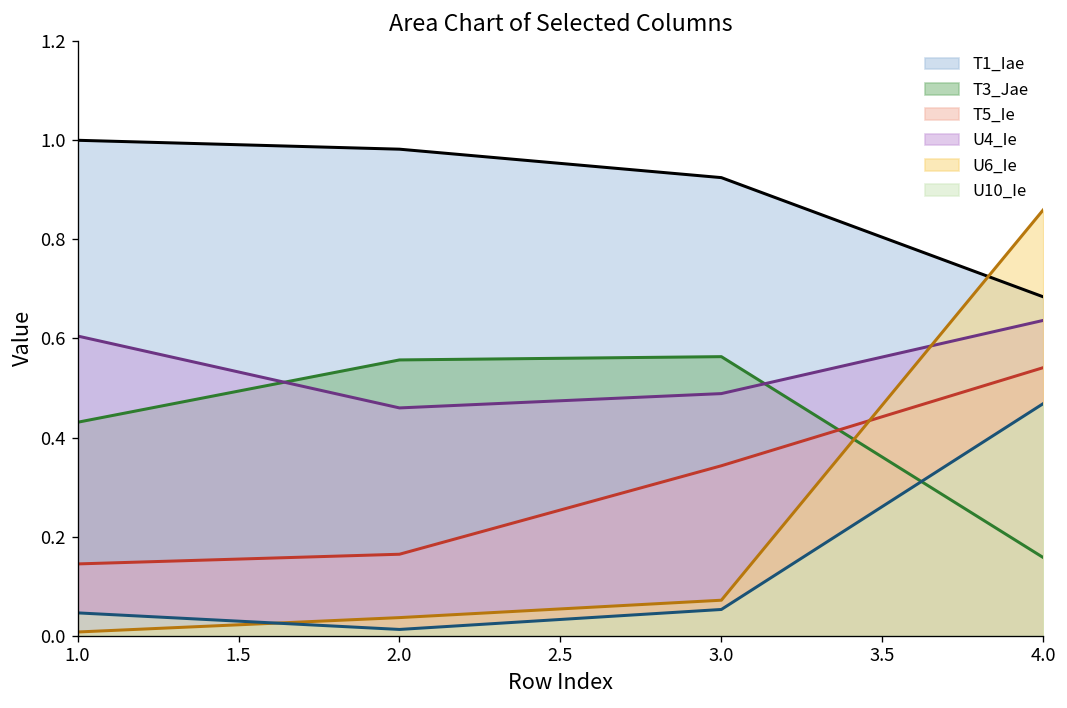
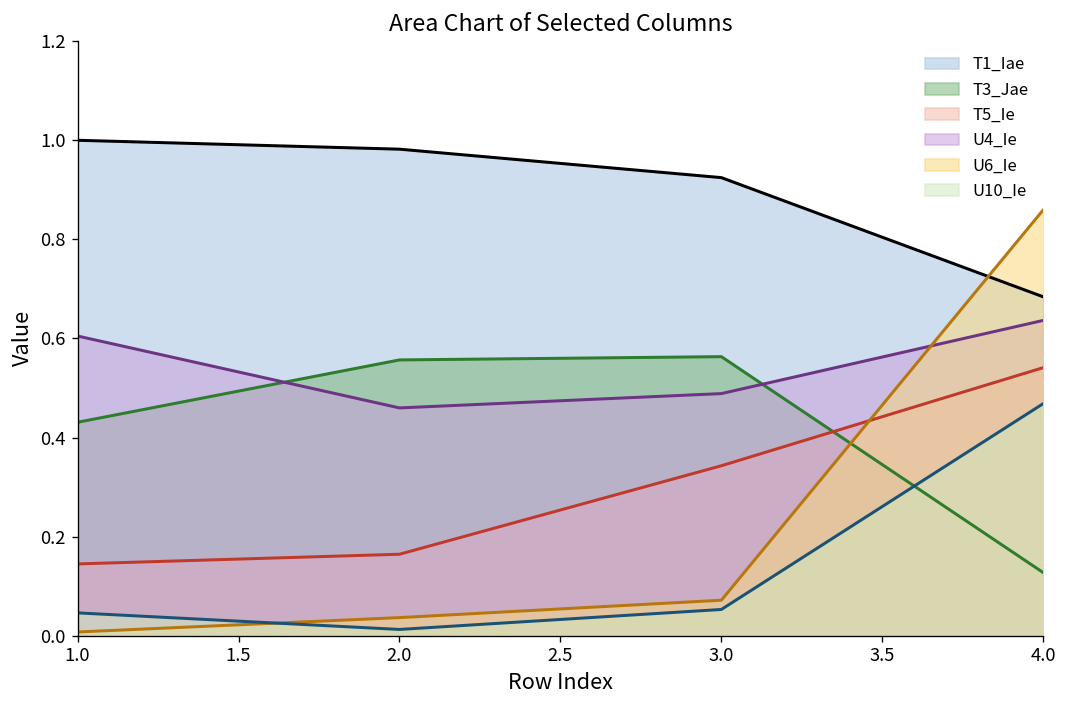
  {
    "T3_Jae": {
      "1.0": 0.43,
      "2.0": 0.56,
      "3.0": 0.56,
-     "4.0": 0.16
+     "4.0": 0.13
    }
  }
